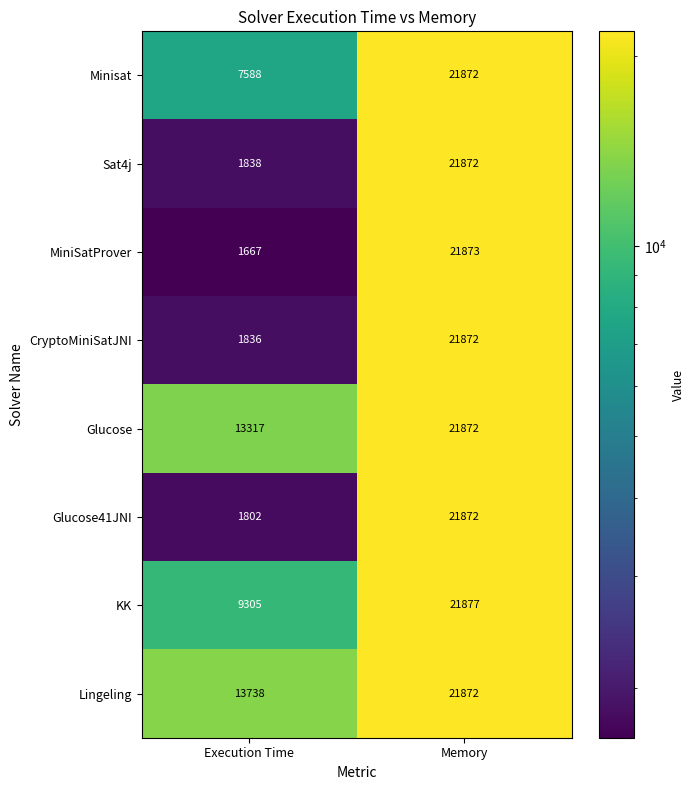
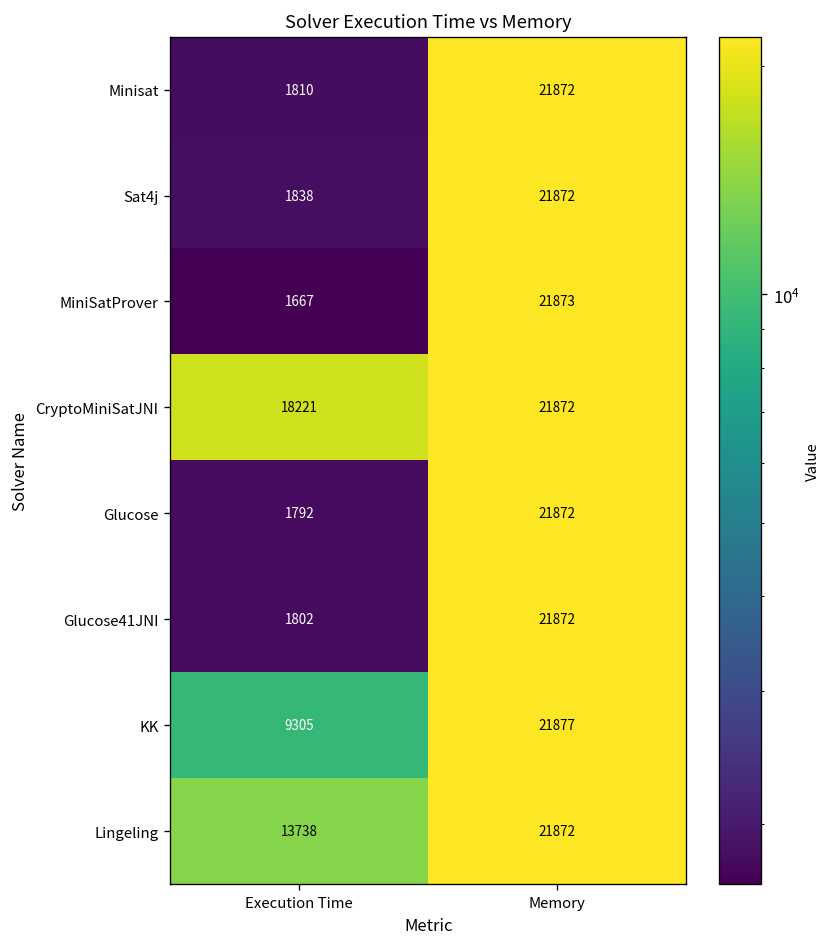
  {
    "Minisat": {
-     "Execution Time": 7588,
+     "Execution Time": 1810,
      "Memory": 21872
    },
    "Sat4j": {
      "Execution Time": 1838,
      "Memory": 21872
    },
    "MiniSatProver": {
      "Execution Time": 1667,
      "Memory": 21873
    },
    "CryptoMiniSatJNI": {
-     "Execution Time": 1836,
+     "Execution Time": 18221,
      "Memory": 21872
    },
    "Glucose": {
-     "Execution Time": 13317,
+     "Execution Time": 1792,
      "Memory": 21872
    },
    "Glucose41JNI": {
      "Execution Time": 1802,
      "Memory": 21872
    },
    "KK": {
      "Execution Time": 9305,
      "Memory": 21877
    },
    "Lingeling": {
      "Execution Time": 13738,
      "Memory": 21872
    }
  }
